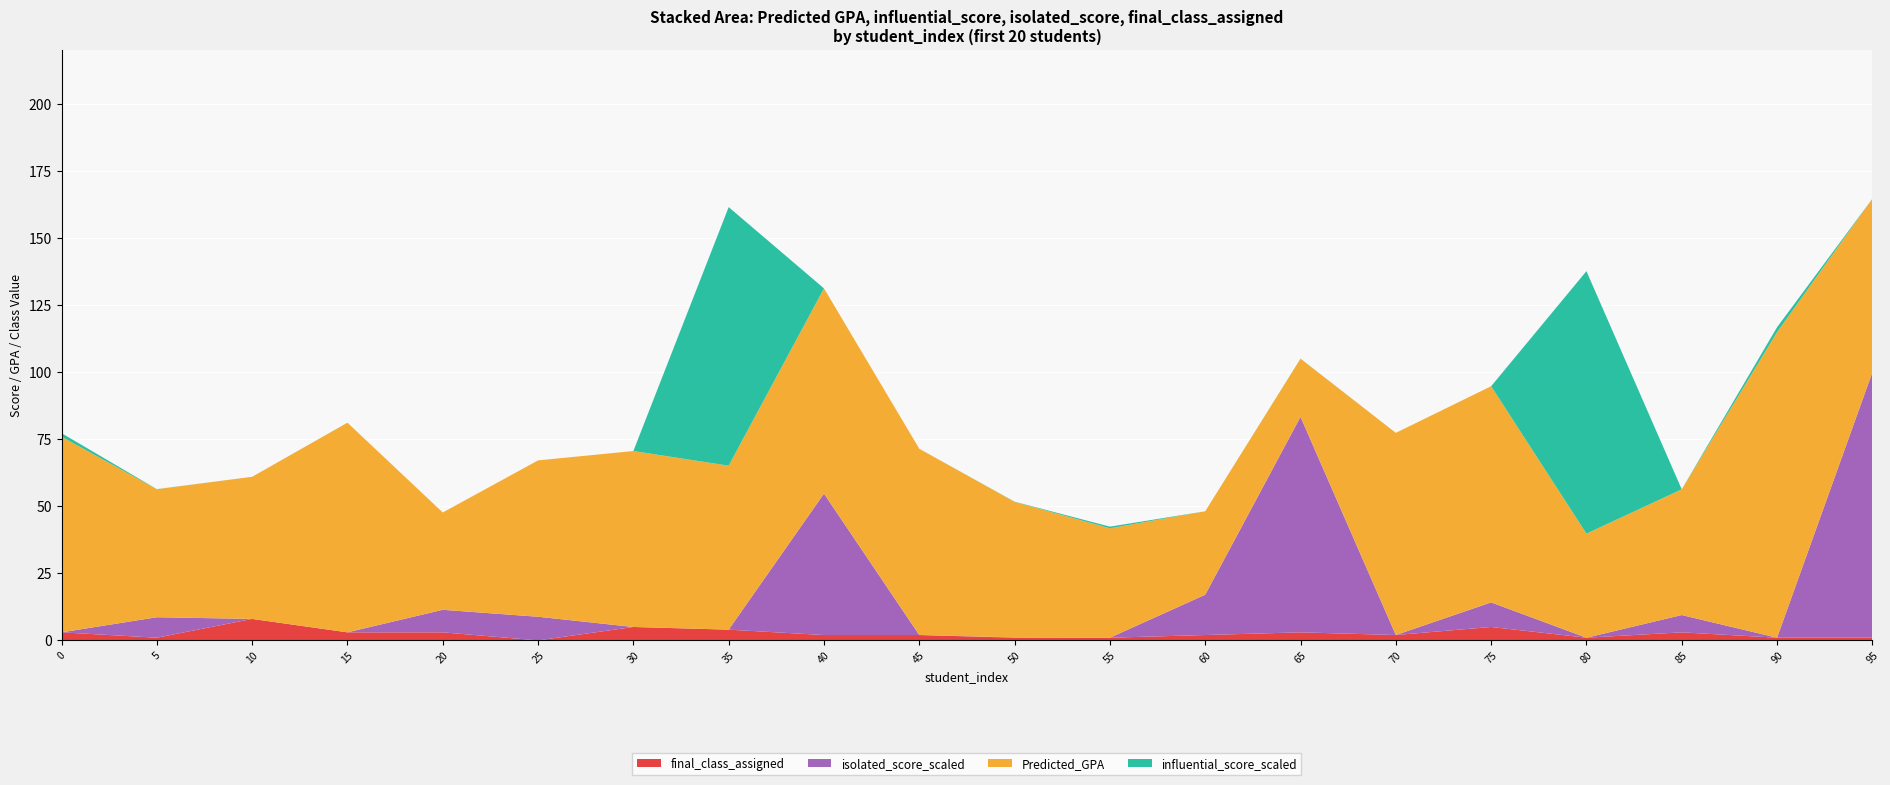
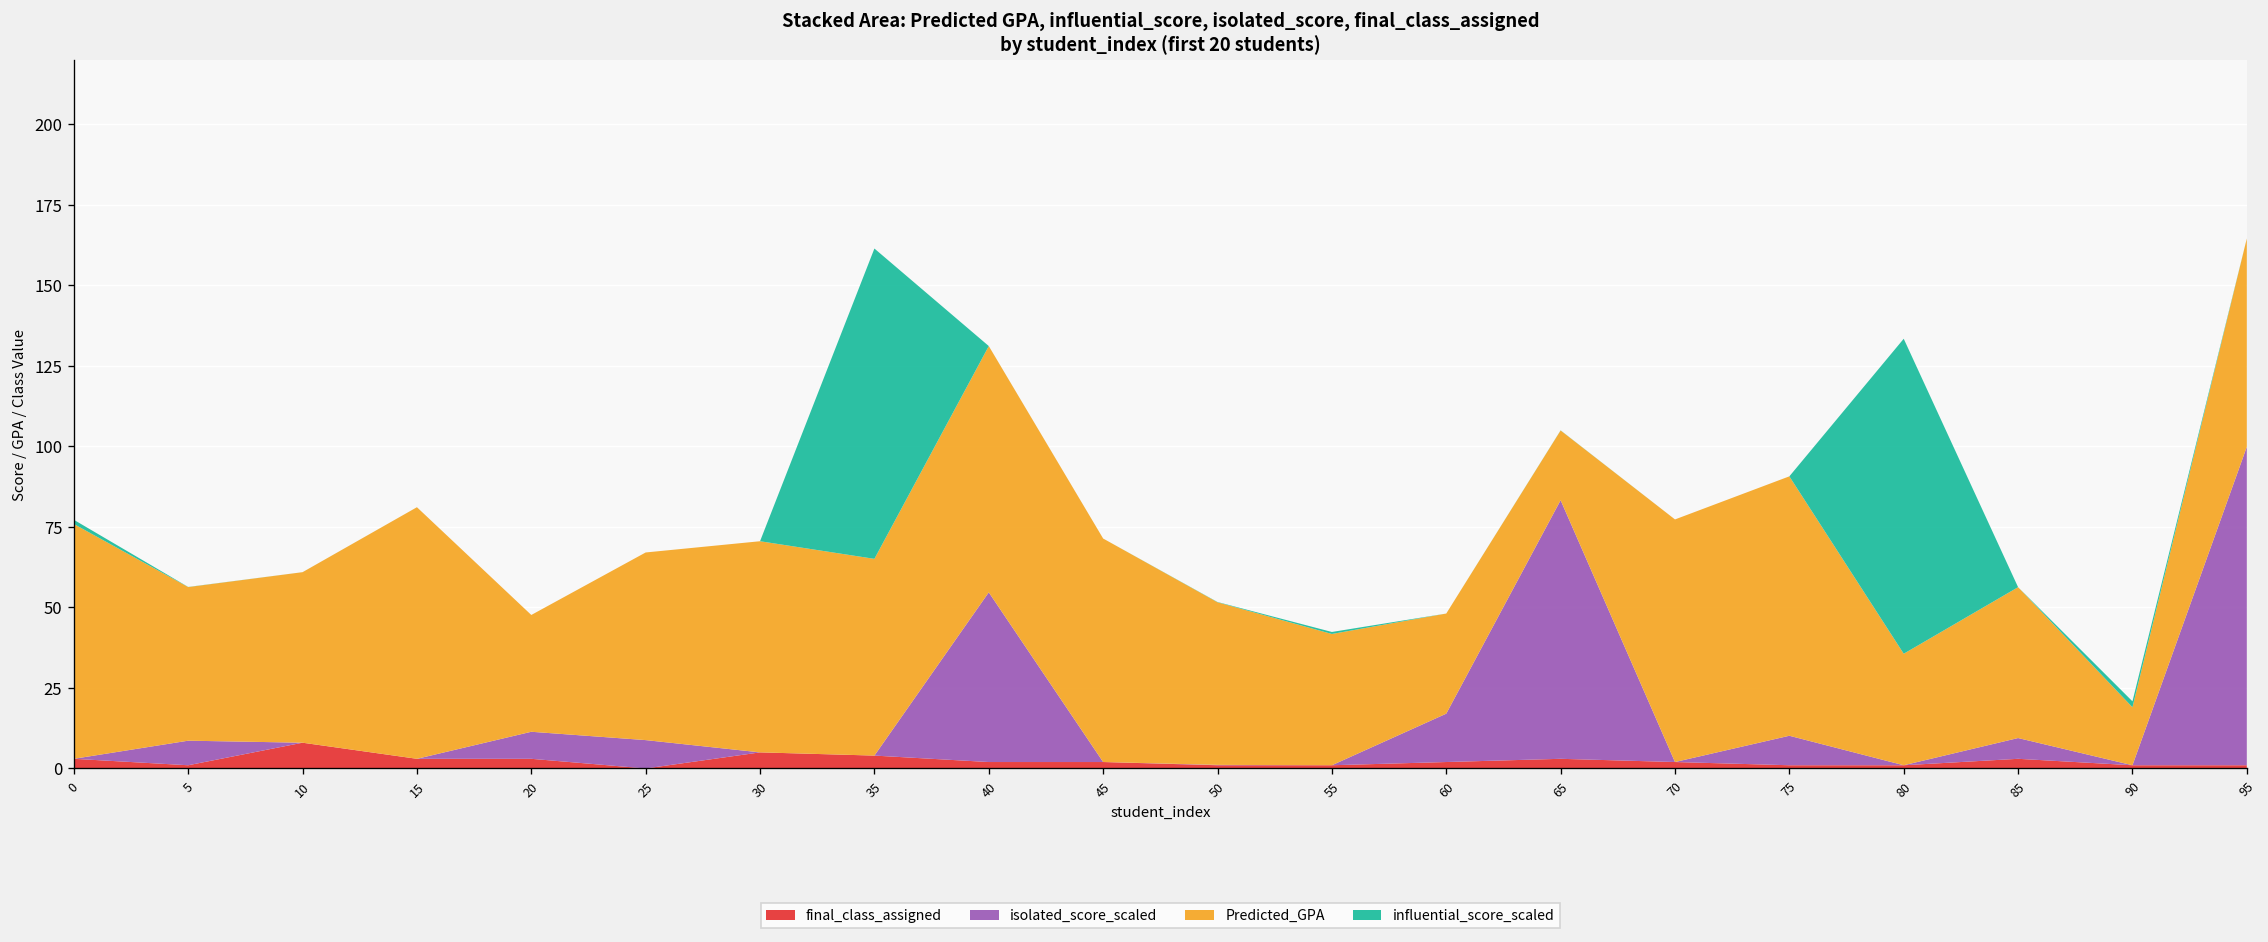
  {
    "final_class_assigned": {
      "5": 1,
      "20": 3,
      "25": 0,
      "40": 2,
      "60": 2,
      "65": 3,
-     "75": 5,
+     "75": 1,
      "85": 3,
      "95": 1
    },
    "isolated_score_scaled": {
      "5": 8,
      "20": 8,
      "25": 9,
      "40": 53,
      "60": 15,
      "65": 80,
      "75": 9,
      "85": 6,
      "95": 99
    },
    "Predicted_GPA": {
      "0": 73,
      "35": 61,
-     "80": 39,
-     "90": 114
+     "80": 35,
+     "90": 18
    },
    "influential_score_scaled": {
      "0": 1,
      "35": 96,
      "80": 98,
      "90": 2
    }
  }
